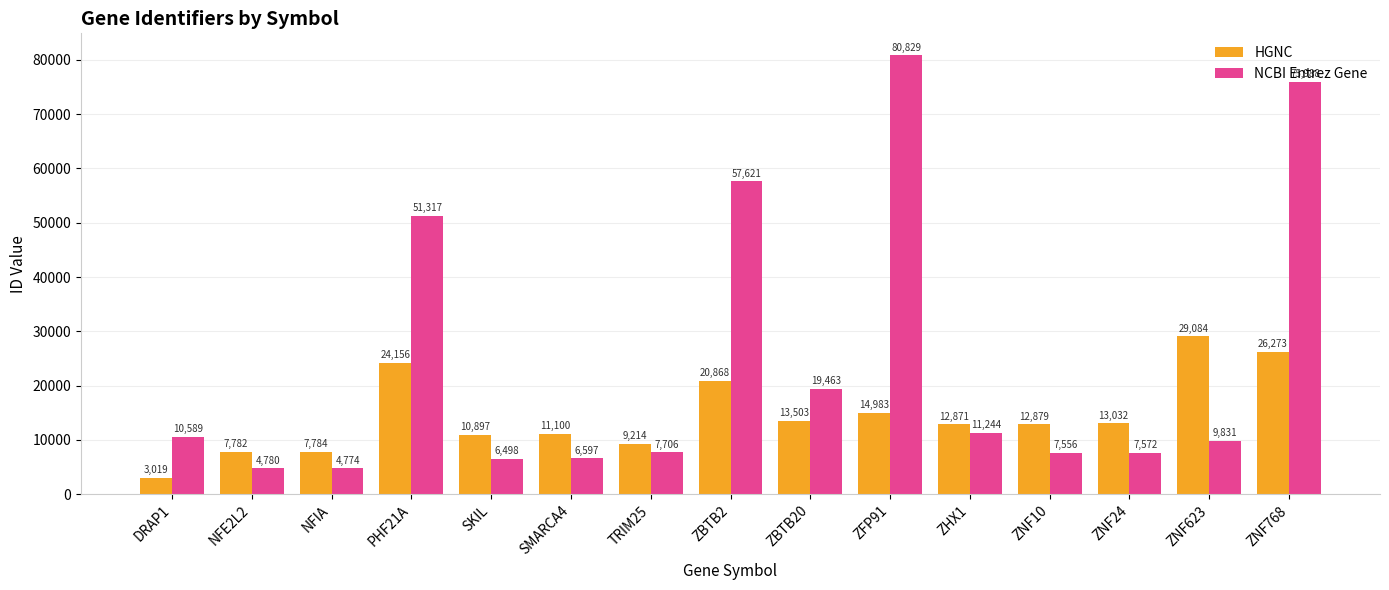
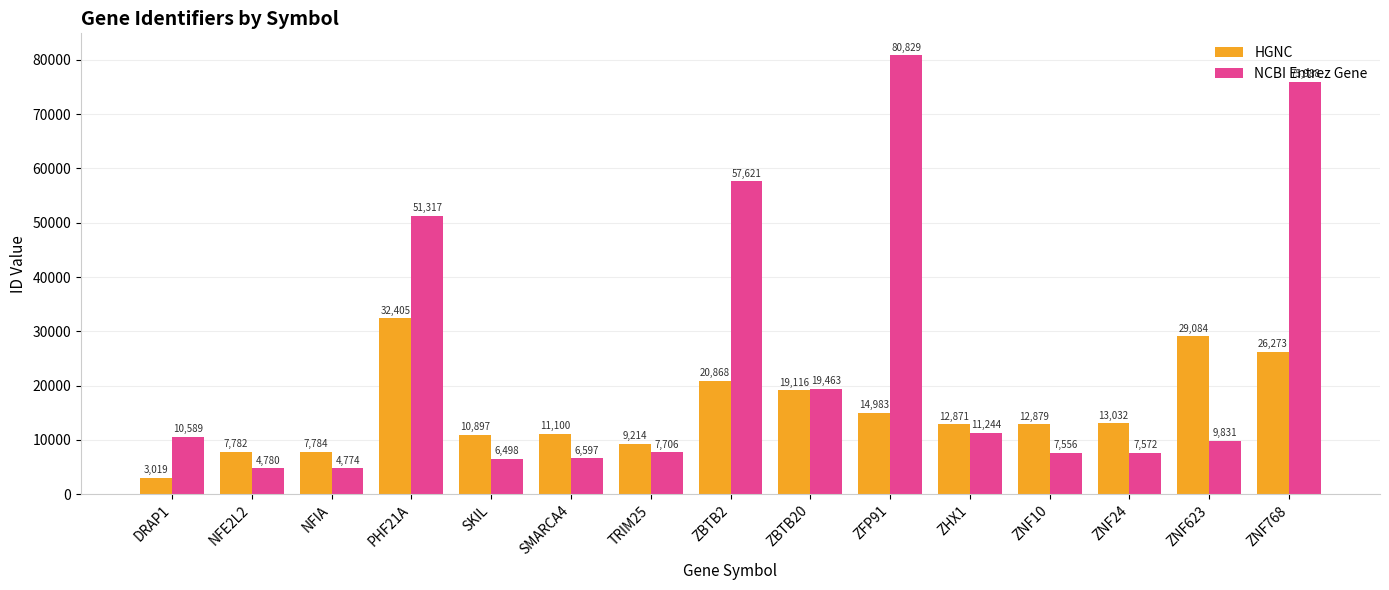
  {
    "HGNC": {
      "DRAP1": "3,019",
      "NFE2L2": "7,782",
      "NFIA": "7,784",
-     "PHF21A": "24,156",
+     "PHF21A": "32,405",
      "SKIL": "10,897",
      "SMARCA4": "11,100",
      "TRIM25": "9,214",
      "ZBTB2": "20,868",
-     "ZBTB20": "13,503",
+     "ZBTB20": "19,116",
      "ZFP91": "14,983",
      "ZHX1": "12,871",
      "ZNF10": "12,879",
      "ZNF24": "13,032",
      "ZNF623": "29,084",
      "ZNF768": "26,273"
    },
    "NCBI Entrez Gene": {
      "DRAP1": "10,589",
      "NFE2L2": "4,780",
      "NFIA": "4,774",
      "PHF21A": "51,317",
      "SKIL": "6,498",
      "SMARCA4": "6,597",
      "TRIM25": "7,706",
      "ZBTB2": "57,621",
      "ZBTB20": "19,463",
      "ZFP91": "80,829",
      "ZHX1": "11,244",
      "ZNF10": "7,556",
      "ZNF24": "7,572",
      "ZNF623": "9,831",
      "ZNF768": "75,988"
    }
  }
